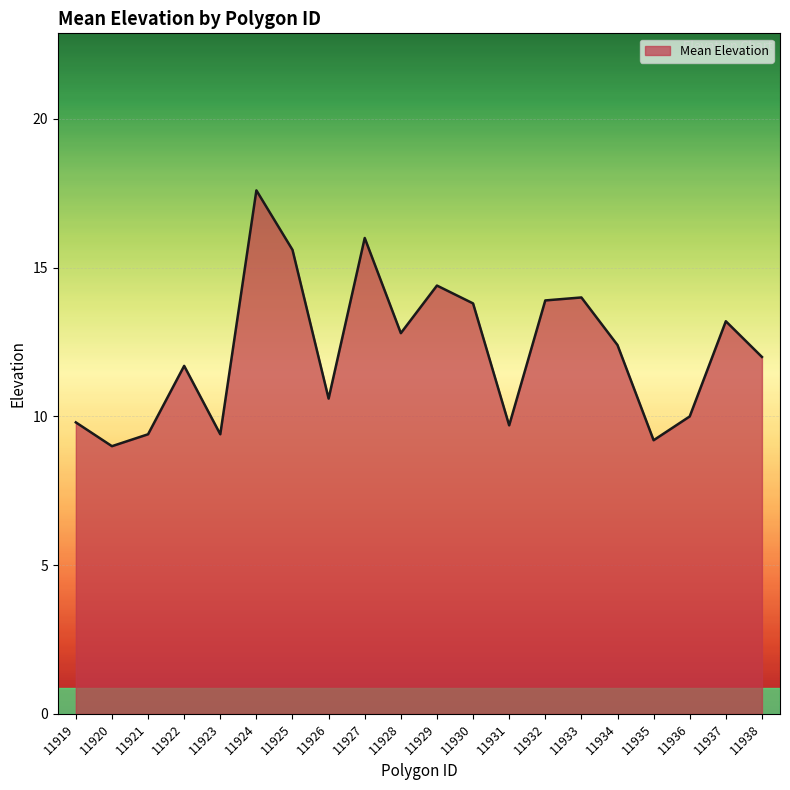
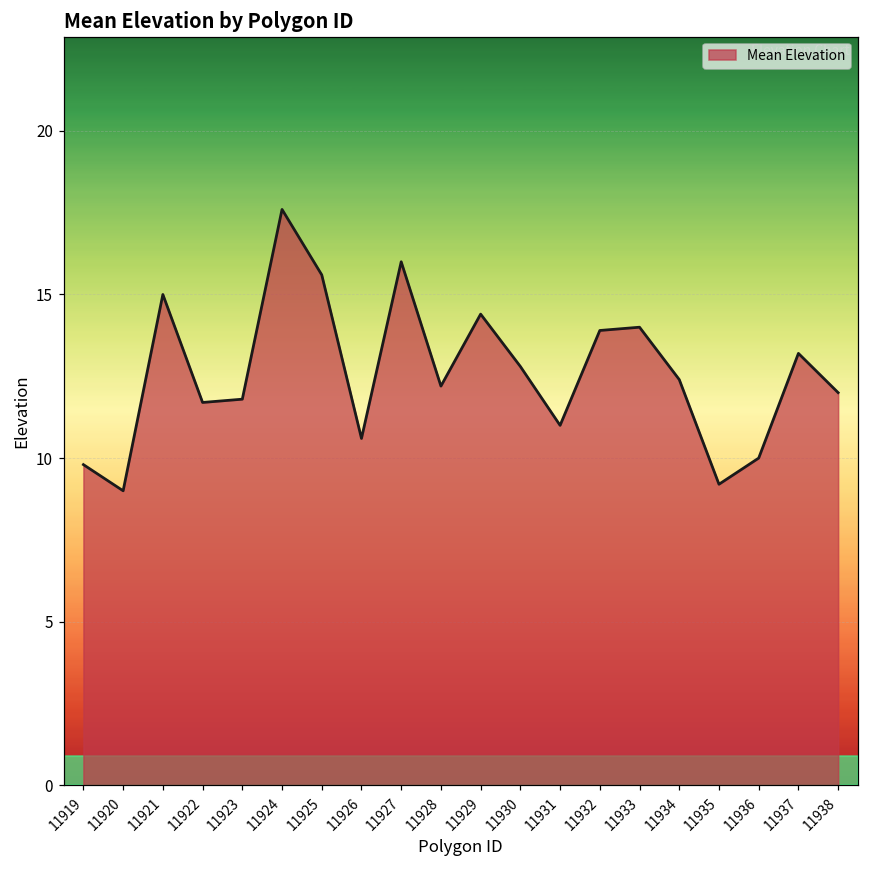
  {
    "11919": 9.8,
    "11920": 9.0,
-   "11921": 9.4,
+   "11921": 15.0,
    "11922": 11.7,
-   "11923": 9.4,
+   "11923": 11.8,
    "11924": 17.6,
    "11925": 15.6,
    "11926": 10.6,
    "11927": 16.0,
-   "11928": 12.8,
+   "11928": 12.2,
    "11929": 14.4,
-   "11930": 13.8,
-   "11931": 9.7,
+   "11930": 12.8,
+   "11931": 11.0,
    "11932": 13.9,
    "11933": 14.0,
    "11934": 12.4,
    "11935": 9.2,
    "11936": 10.0,
    "11937": 13.2,
    "11938": 12.0
  }
